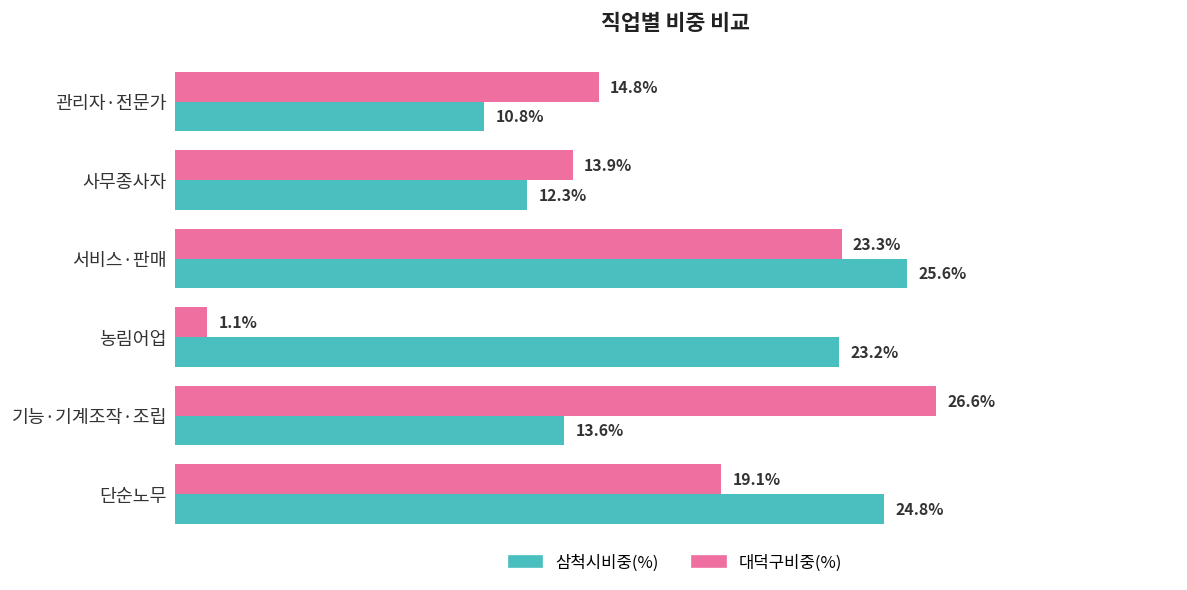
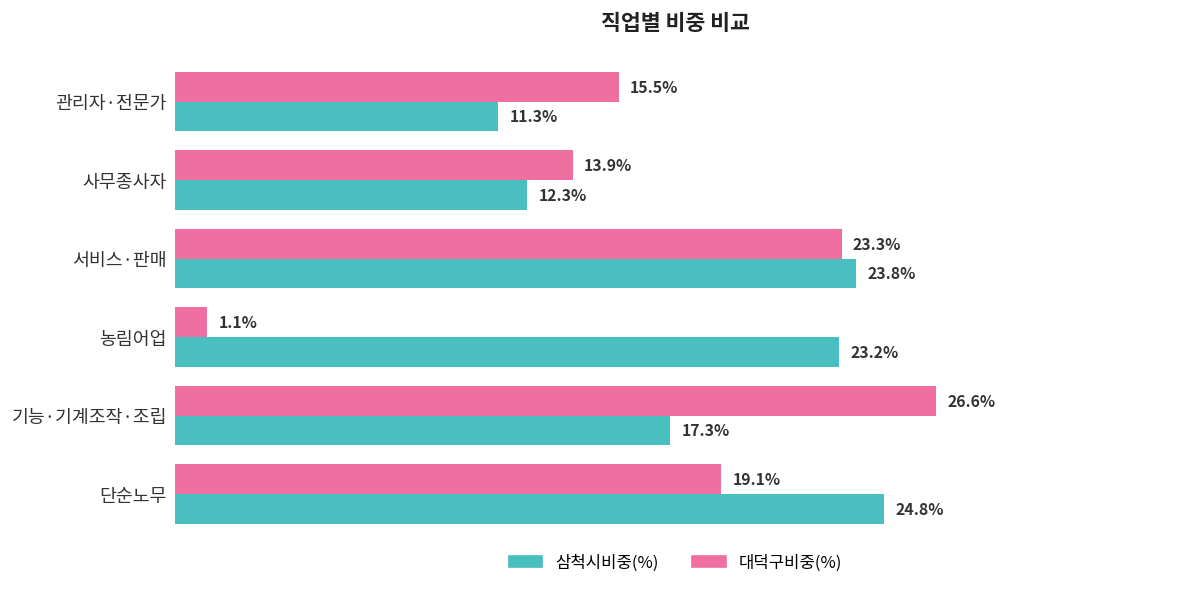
  {
    "삼척시비중(%)": {
-     "관리자·전문가": "10.8%",
+     "관리자·전문가": "11.3%",
      "사무종사자": "12.3%",
-     "서비스·판매": "25.6%",
+     "서비스·판매": "23.8%",
      "농림어업": "23.2%",
-     "기능·기계조작·조립": "13.6%",
+     "기능·기계조작·조립": "17.3%",
      "단순노무": "24.8%"
    },
    "대덕구비중(%)": {
-     "관리자·전문가": "14.8%",
+     "관리자·전문가": "15.5%",
      "사무종사자": "13.9%",
      "서비스·판매": "23.3%",
      "농림어업": "1.1%",
      "기능·기계조작·조립": "26.6%",
      "단순노무": "19.1%"
    }
  }
